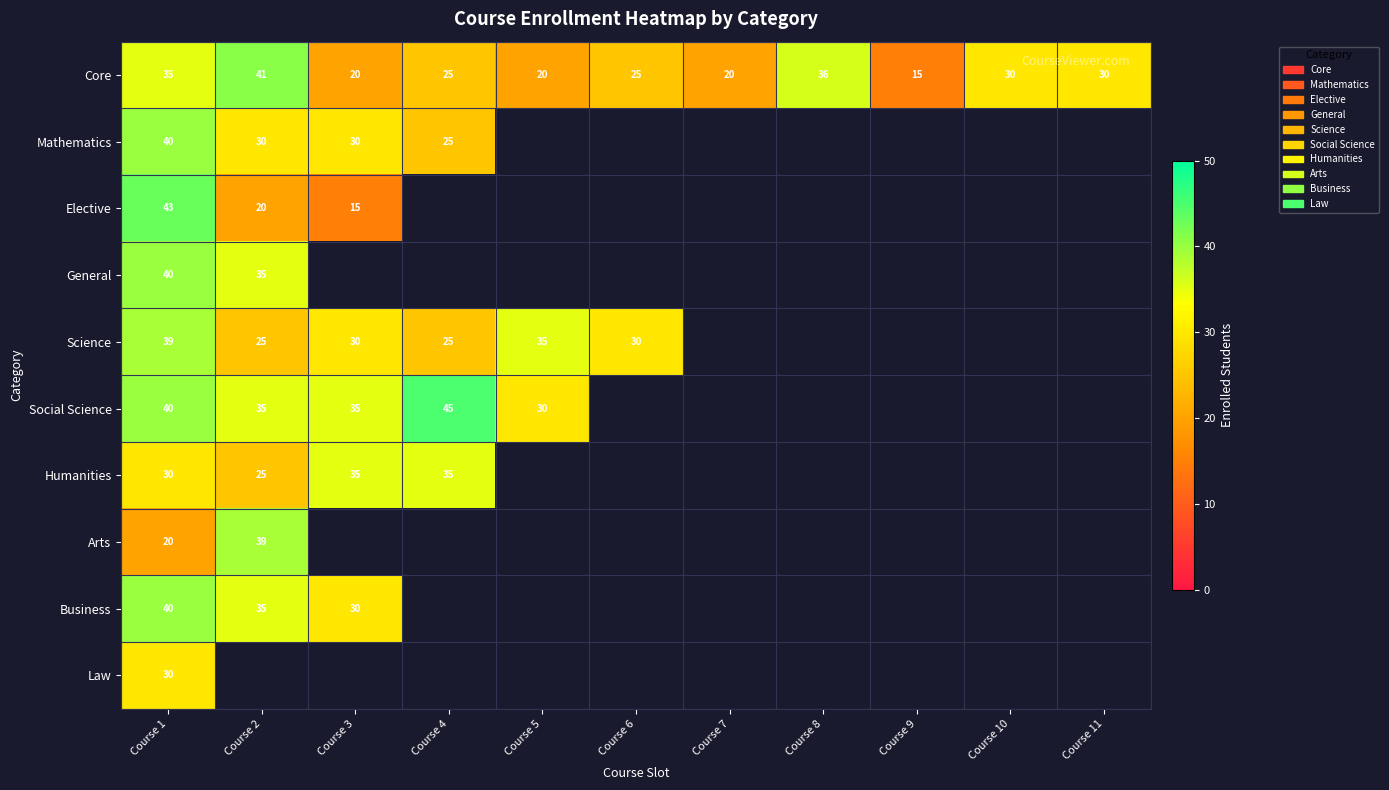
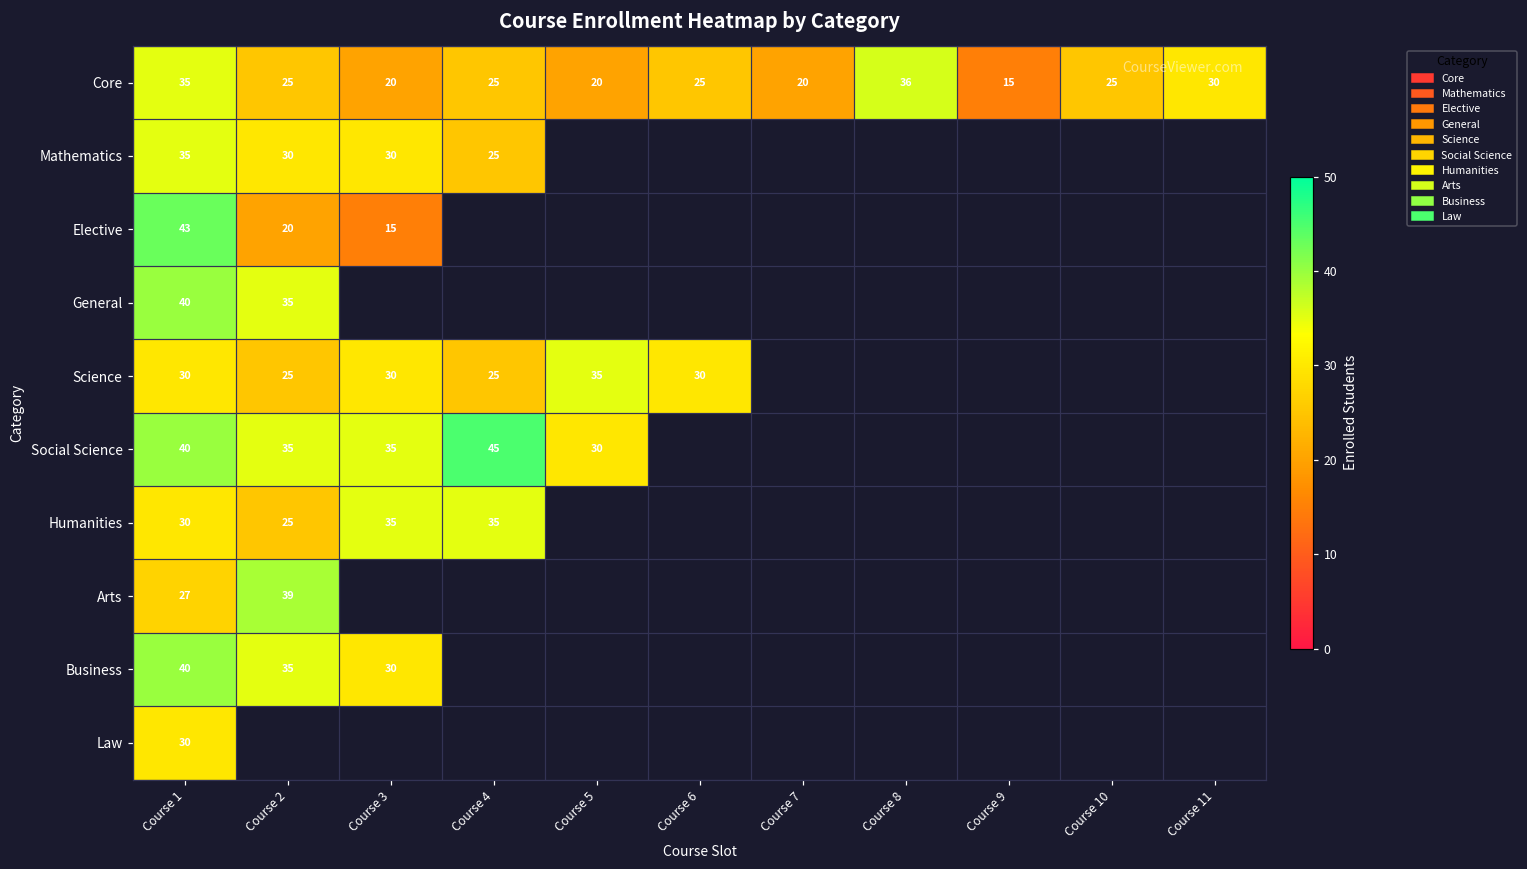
  {
    "Core": {
      "Course 1": 35,
-     "Course 2": 41,
+     "Course 2": 25,
      "Course 3": 20,
      "Course 4": 25,
      "Course 5": 20,
      "Course 6": 25,
      "Course 7": 20,
      "Course 8": 36,
      "Course 9": 15,
-     "Course 10": 30
+     "Course 10": 25
    },
    "Mathematics": {
-     "Course 1": 40,
+     "Course 1": 35,
      "Course 2": 30,
      "Course 3": 30,
      "Course 4": 25
    },
    "Elective": {
      "Course 1": 43,
      "Course 2": 20,
      "Course 3": 15
    },
    "General": {
      "Course 1": 40,
      "Course 2": 35
    },
    "Science": {
-     "Course 1": 39,
+     "Course 1": 30,
      "Course 2": 25,
      "Course 3": 30,
      "Course 4": 25,
      "Course 5": 35,
      "Course 6": 30
    },
    "Social Science": {
      "Course 1": 40,
      "Course 2": 35,
      "Course 3": 35,
      "Course 4": 45,
      "Course 5": 30
    },
    "Humanities": {
      "Course 1": 30,
      "Course 2": 25,
      "Course 3": 35,
      "Course 4": 35
    },
    "Arts": {
-     "Course 1": 20,
+     "Course 1": 27,
      "Course 2": 39
    },
    "Business": {
      "Course 1": 40,
      "Course 2": 35,
      "Course 3": 30
    },
    "Law": {
      "Course 1": 30
    }
  }
